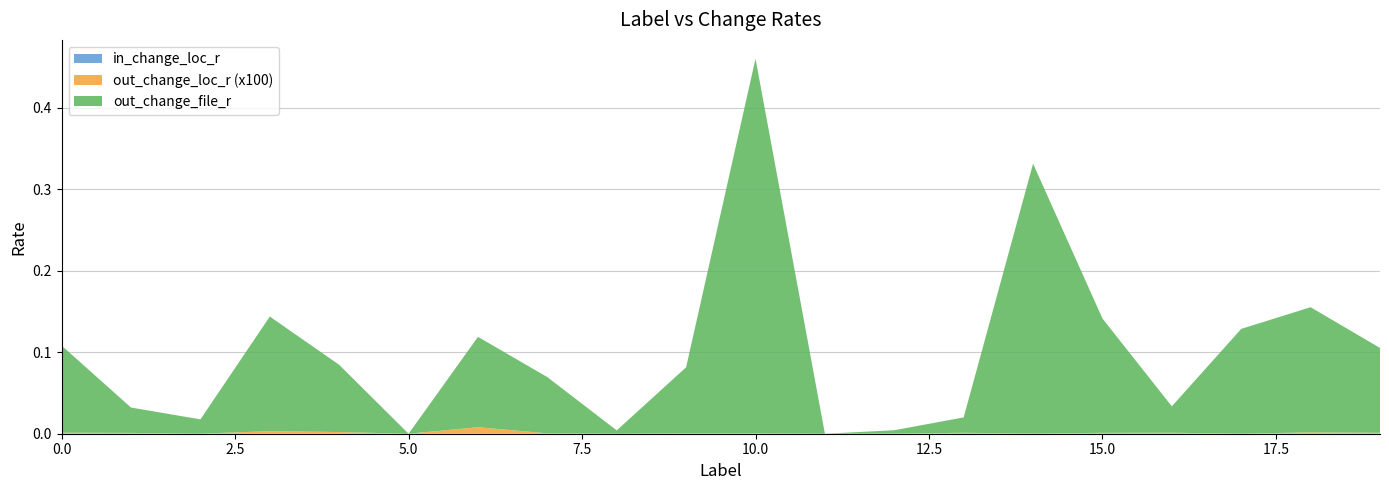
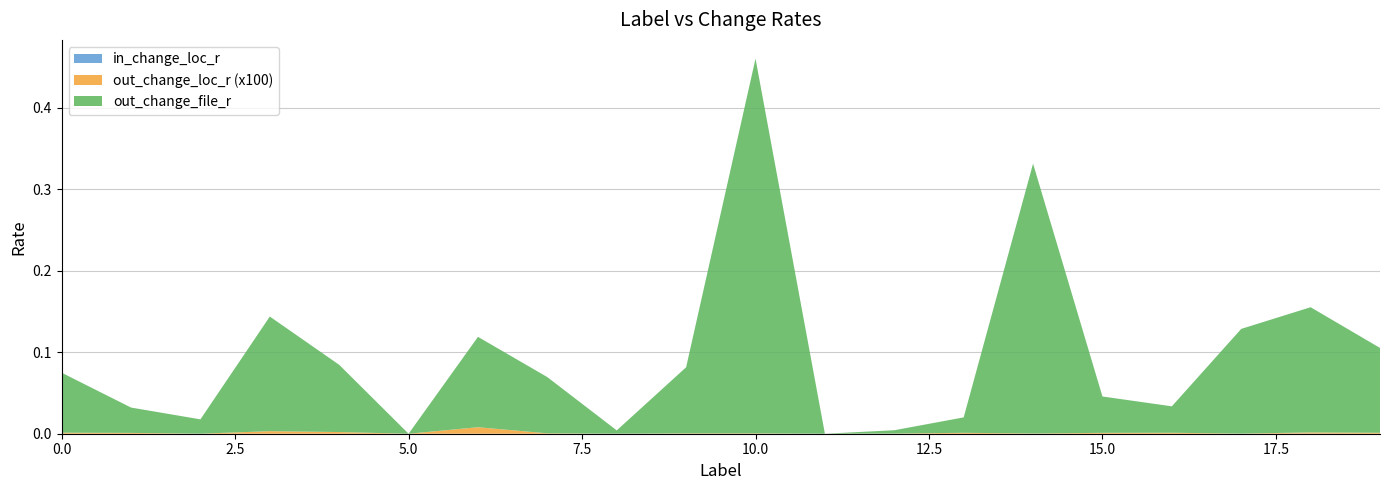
  {
    "out_change_file_r": {
-     "0.0": 0.11,
+     "0.0": 0.07,
      "10.0": 0.46,
-     "15.0": 0.14
+     "15.0": 0.04
    }
  }
